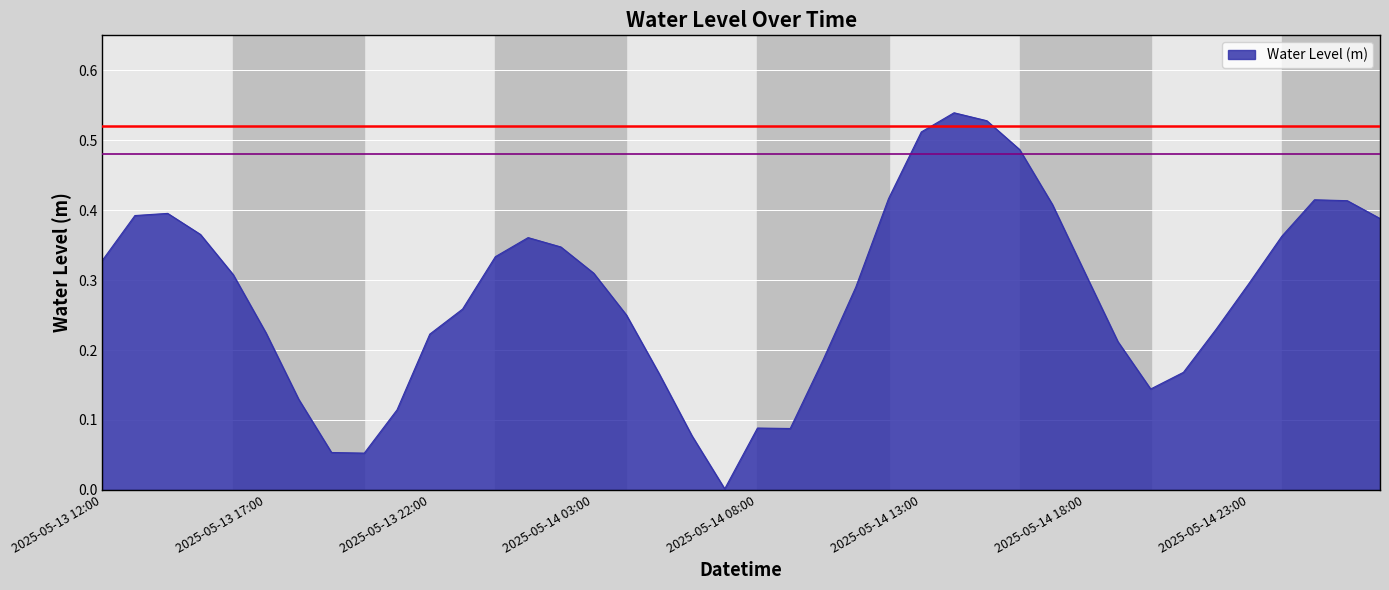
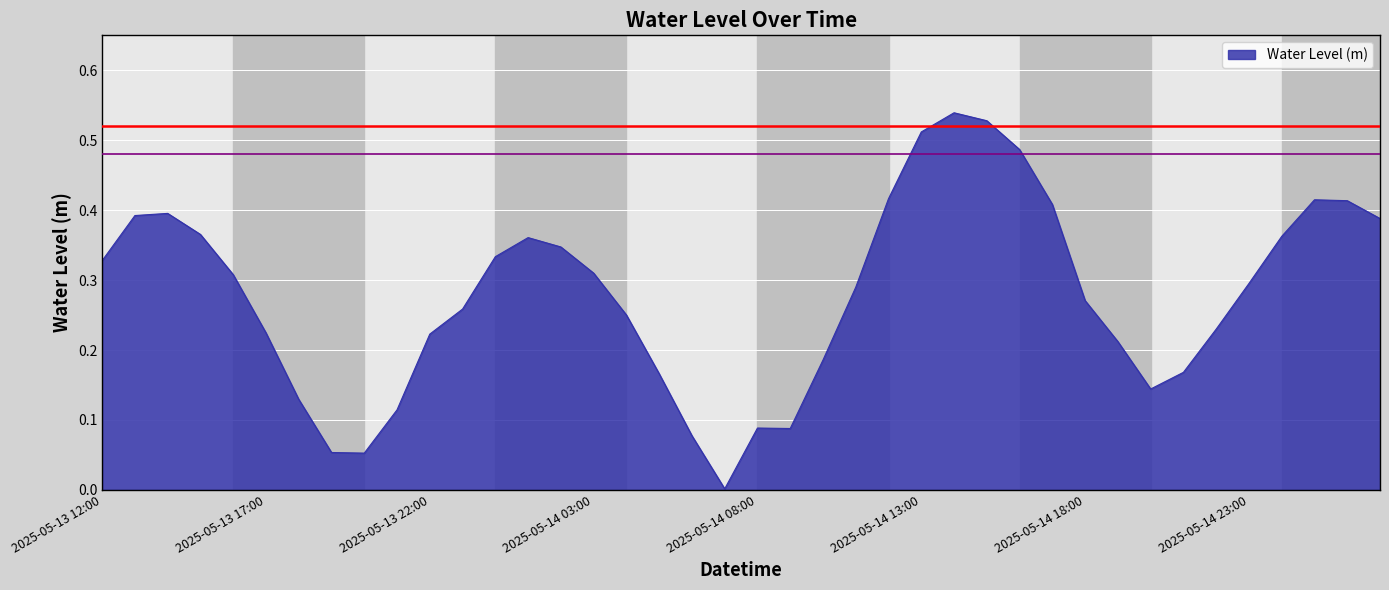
  {
    "2025-05-13 12:00": 0.33,
    "2025-05-13 17:00": 0.22,
    "2025-05-13 22:00": 0.22,
    "2025-05-14 03:00": 0.31,
    "2025-05-14 08:00": 0.09,
    "2025-05-14 13:00": 0.51,
-   "2025-05-14 18:00": 0.31,
+   "2025-05-14 18:00": 0.27,
    "2025-05-14 23:00": 0.30
  }
